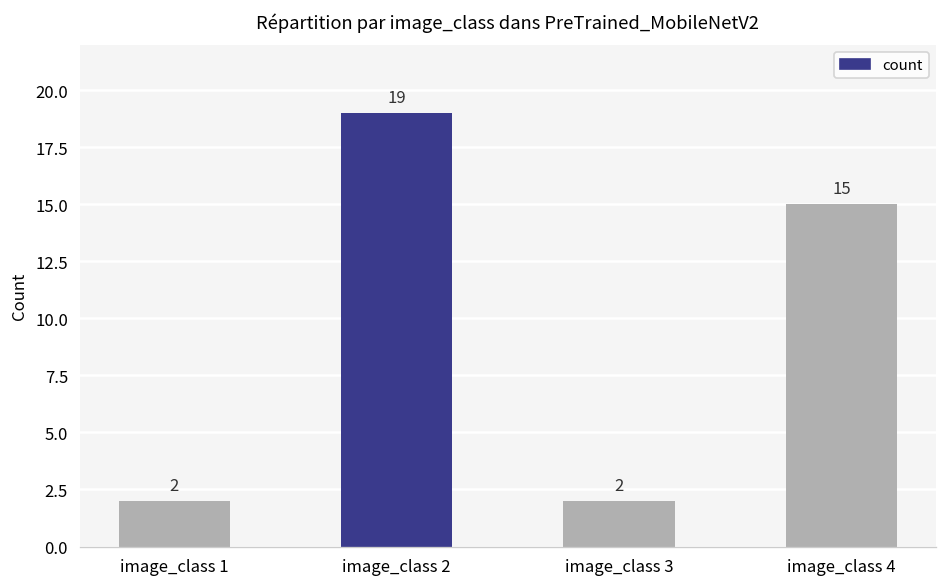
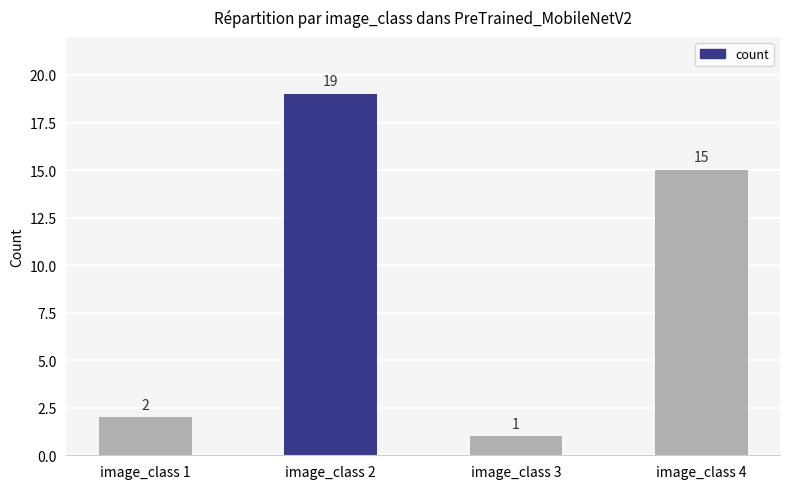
  {
    "image_class 1": 2,
    "image_class 2": 19,
-   "image_class 3": 2,
+   "image_class 3": 1,
    "image_class 4": 15
  }
